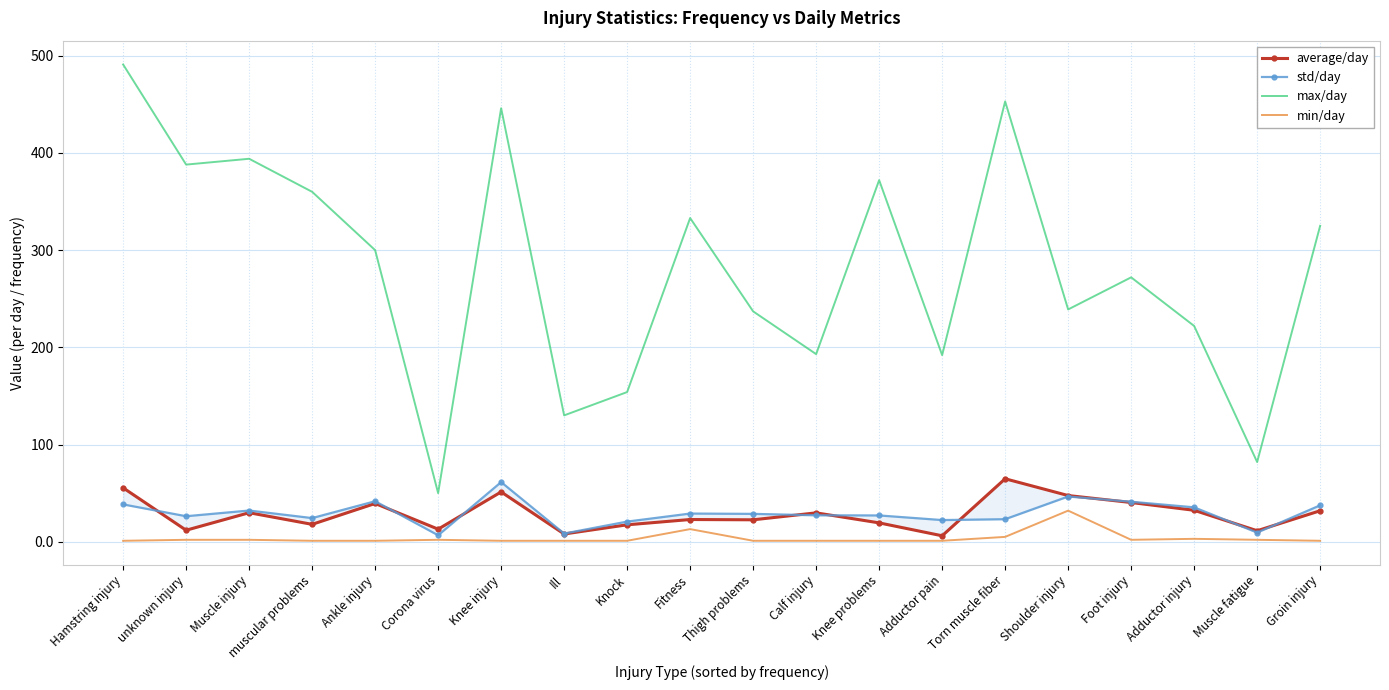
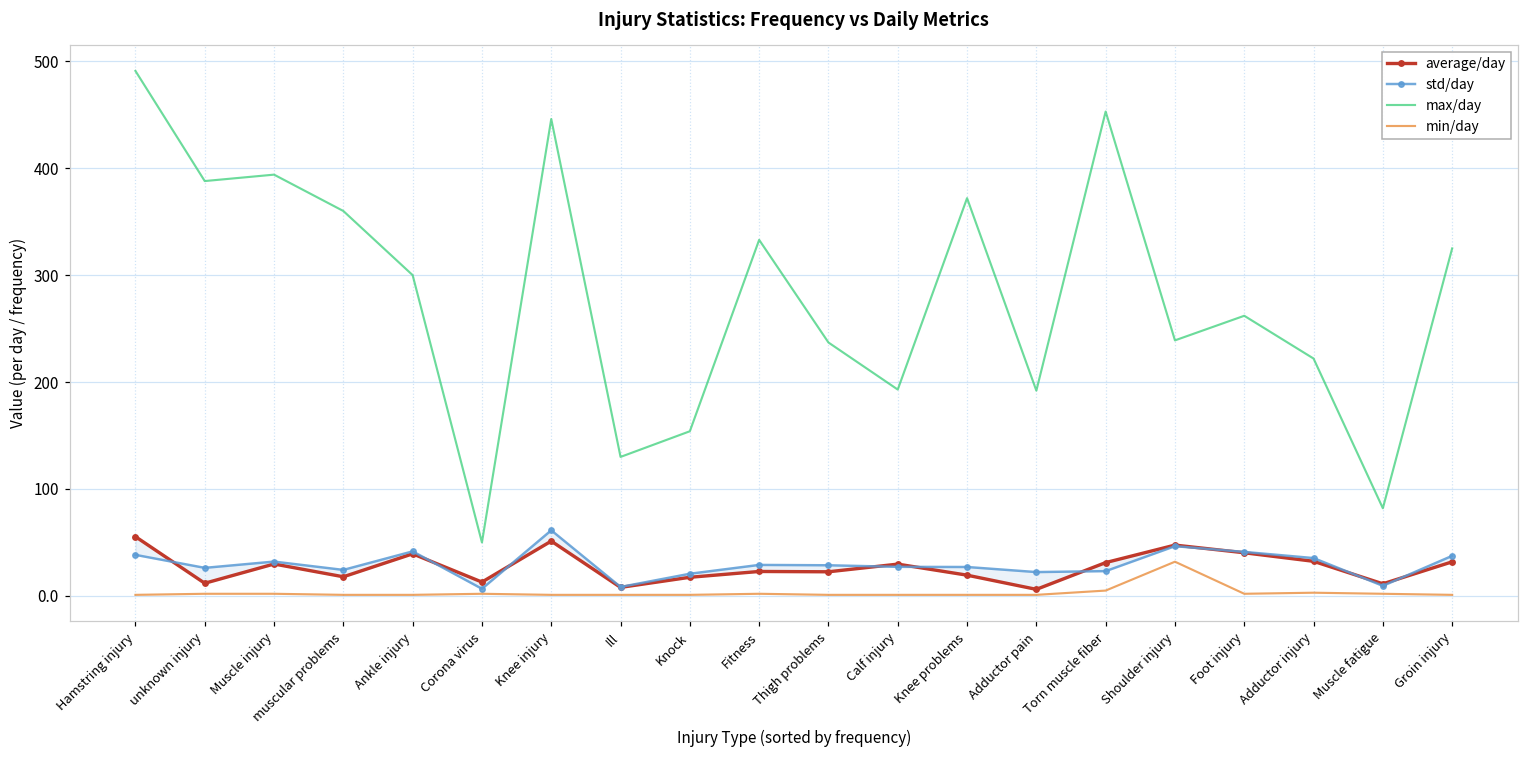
  {
    "average/day": {
      "unknown injury": 10,
      "muscular problems": 20,
      "Knee injury": 50,
      "Knock": 20,
      "Fitness": 20,
      "Thigh problems": 20,
      "Knee problems": 20,
      "Adductor pain": 10,
-     "Torn muscle fiber": 60,
+     "Torn muscle fiber": 30,
      "Adductor injury": 30,
      "Groin injury": 30
    },
    "max/day": {
      "Hamstring injury": 490,
      "unknown injury": 390,
      "Muscle injury": 390,
      "muscular problems": 360,
      "Ankle injury": 300,
      "Corona virus": 50,
      "Knee injury": 450,
      "Ill": 130,
      "Knock": 150,
      "Fitness": 330,
      "Thigh problems": 240,
      "Calf injury": 190,
      "Knee problems": 370,
      "Adductor pain": 190,
      "Torn muscle fiber": 450,
      "Shoulder injury": 240,
-     "Foot injury": 270,
+     "Foot injury": 260,
      "Adductor injury": 220,
      "Muscle fatigue": 80,
      "Groin injury": 330
    },
    "min/day": {
      "Hamstring injury": 0,
      "unknown injury": 0,
      "Muscle injury": 0,
      "muscular problems": 0,
      "Ankle injury": 0,
      "Corona virus": 0,
      "Knee injury": 0,
      "Ill": 0,
      "Knock": 0,
-     "Fitness": 10,
+     "Fitness": 0,
      "Thigh problems": 0,
      "Calf injury": 0,
      "Knee problems": 0,
      "Adductor pain": 0,
      "Torn muscle fiber": 10,
      "Shoulder injury": 30,
      "Foot injury": 0,
      "Adductor injury": 0,
      "Muscle fatigue": 0,
      "Groin injury": 0
    }
  }
